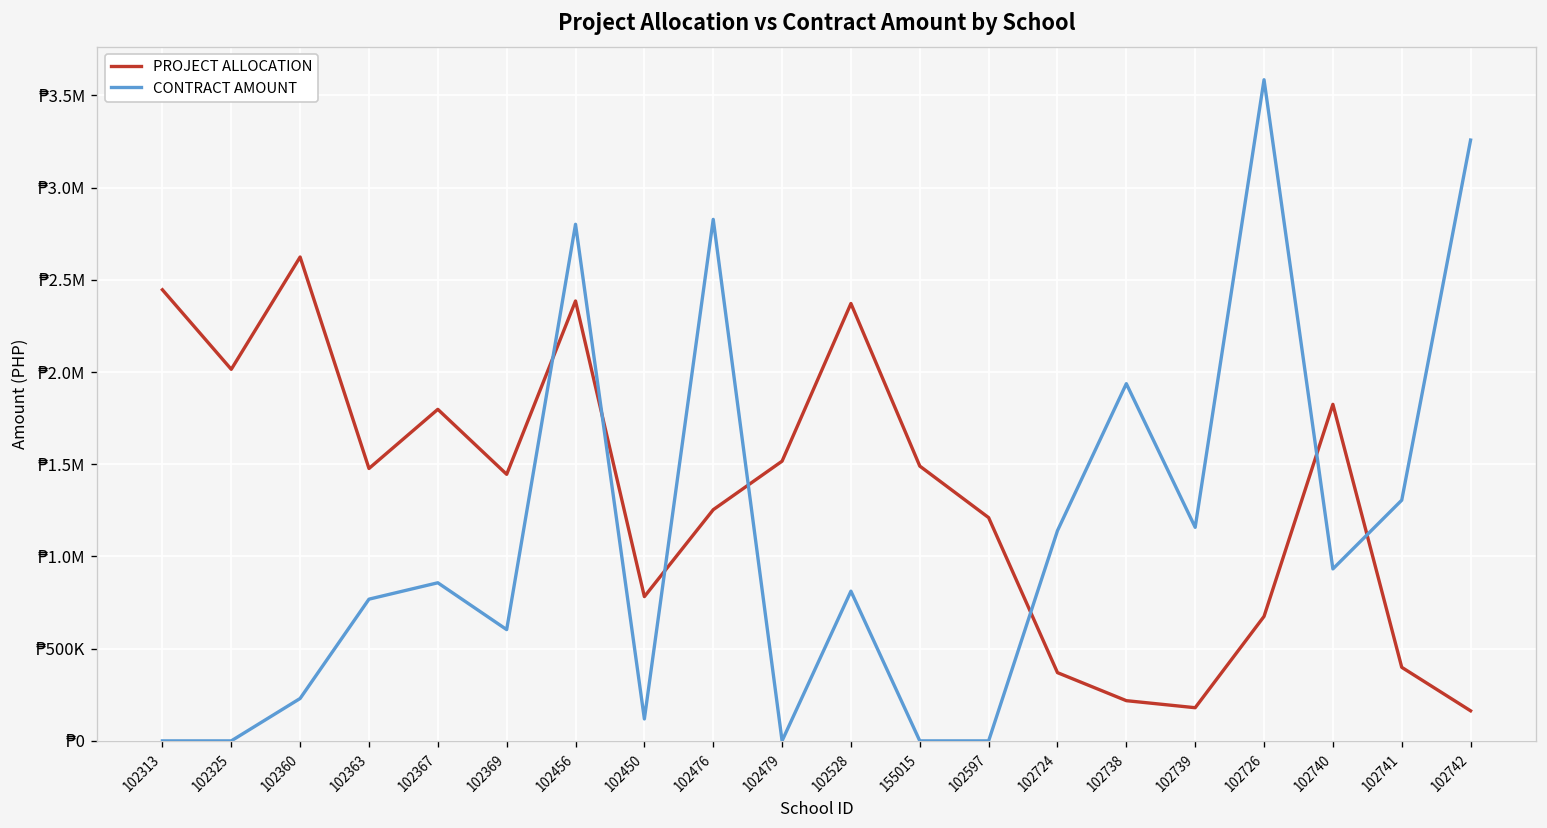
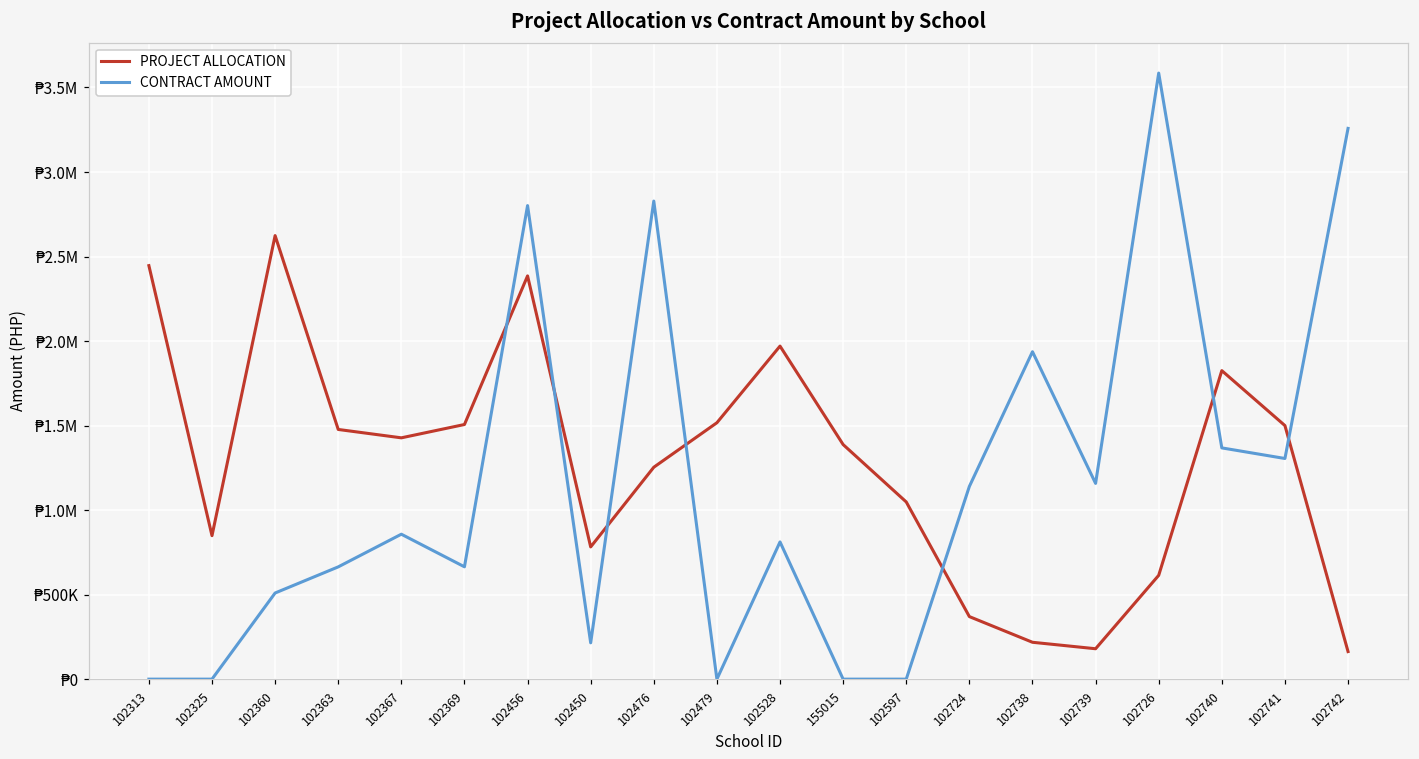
  {
    "PROJECT ALLOCATION": {
      "102313": "₱2450000",
-     "102325": "₱2010000",
+     "102325": "₱850000",
      "102360": "₱2620000",
      "102363": "₱1480000",
-     "102367": "₱1800000",
-     "102369": "₱1450000",
+     "102367": "₱1430000",
+     "102369": "₱1510000",
      "102456": "₱2390000",
      "102450": "₱780000",
      "102476": "₱1250000",
      "102479": "₱1520000",
-     "102528": "₱2370000",
-     "155015": "₱1490000",
-     "102597": "₱1210000",
+     "102528": "₱1970000",
+     "155015": "₱1390000",
+     "102597": "₱1050000",
      "102724": "₱370000",
      "102738": "₱220000",
      "102739": "₱180000",
-     "102726": "₱680000",
+     "102726": "₱610000",
      "102740": "₱1830000",
-     "102741": "₱400000",
+     "102741": "₱1500000",
      "102742": "₱160000"
    },
    "CONTRACT AMOUNT": {
      "102313": "₱0",
      "102325": "₱0",
-     "102360": "₱230000",
-     "102363": "₱770000",
+     "102360": "₱510000",
+     "102363": "₱660000",
      "102367": "₱860000",
-     "102369": "₱600000",
+     "102369": "₱660000",
      "102456": "₱2800000",
-     "102450": "₱120000",
+     "102450": "₱210000",
      "102476": "₱2830000",
      "102479": "₱0",
      "102528": "₱810000",
      "155015": "₱0",
      "102597": "₱0",
      "102724": "₱1140000",
      "102738": "₱1940000",
      "102739": "₱1160000",
      "102726": "₱3590000",
-     "102740": "₱930000",
+     "102740": "₱1370000",
      "102741": "₱1310000",
      "102742": "₱3260000"
    }
  }
